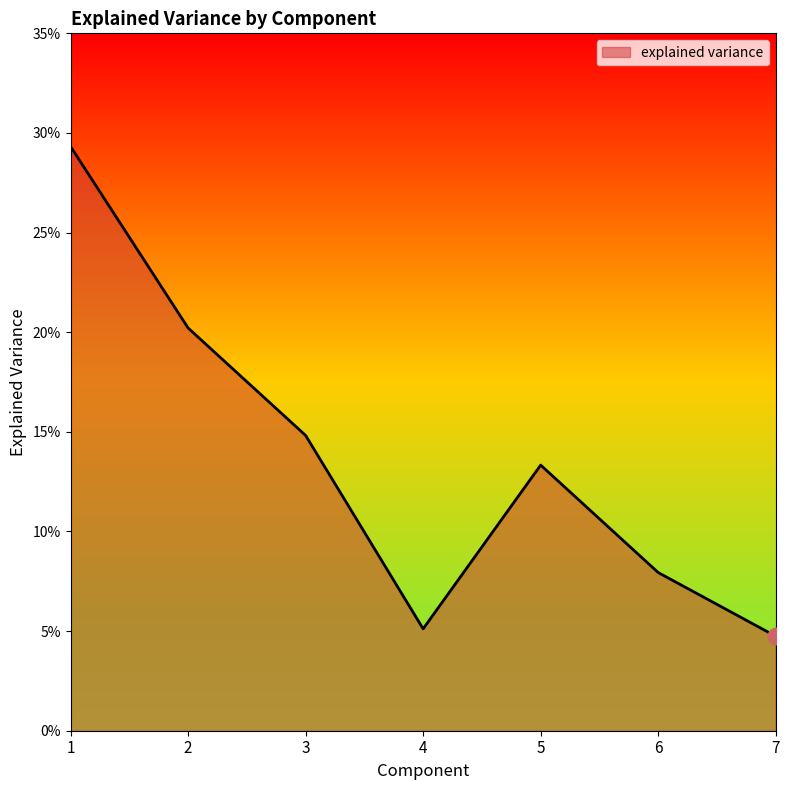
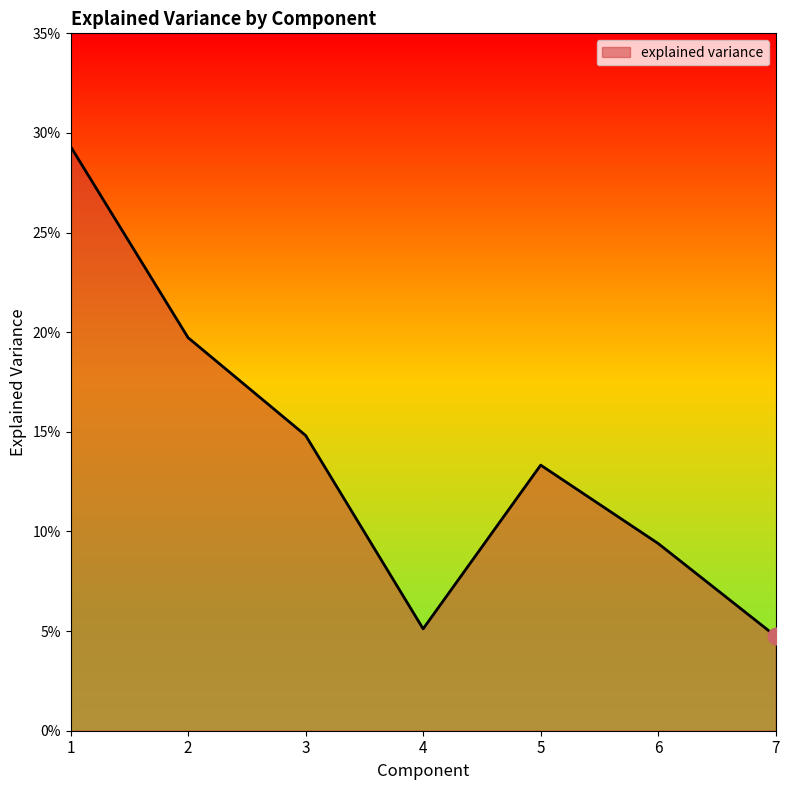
  {
    "explained variance": {
      "1": "29.3%",
-     "2": "20.2%",
+     "2": "19.7%",
      "3": "14.8%",
      "4": "5.1%",
      "5": "13.3%",
-     "6": "7.9%"
+     "6": "9.4%"
    }
  }
